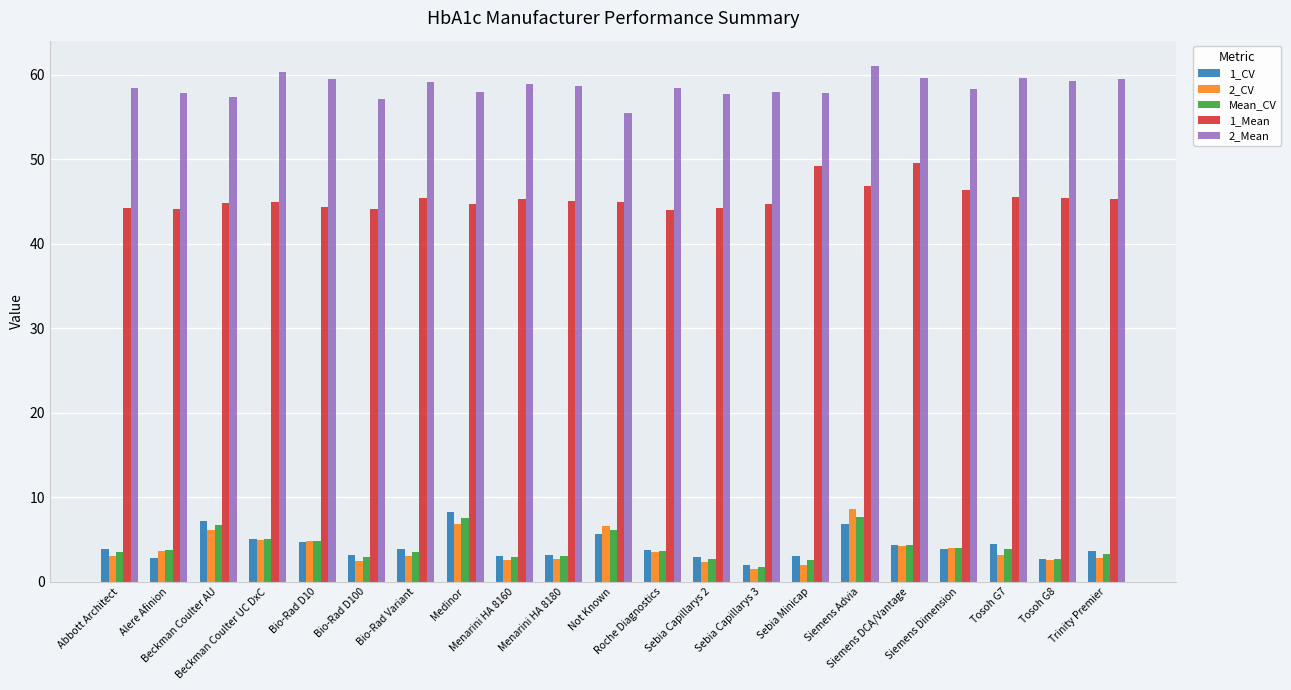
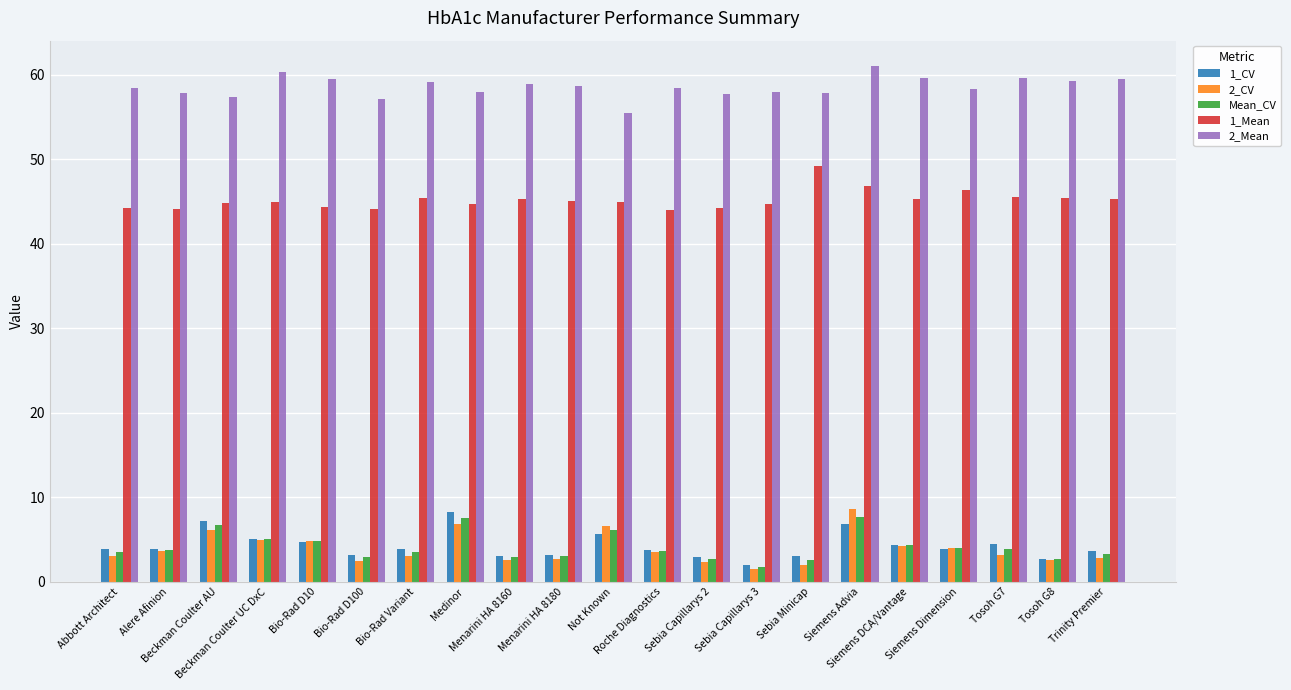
  {
    "1_CV": {
      "Abbott Architect": 4,
-     "Alere Afinion": 3,
+     "Alere Afinion": 4,
      "Beckman Coulter AU": 7,
      "Beckman Coulter UC DxC": 5,
      "Bio-Rad D10": 5,
      "Bio-Rad D100": 3,
      "Bio-Rad Variant": 4,
      "Medinor": 8,
      "Menarini HA 8160": 3,
      "Menarini HA 8180": 3,
      "Not Known": 6,
      "Roche Diagnostics": 4,
      "Sebia Capillarys 2": 3,
      "Sebia Capillarys 3": 2,
      "Sebia Minicap": 3,
      "Siemens Advia": 7,
      "Siemens DCA/Vantage": 4,
      "Siemens Dimension": 4,
      "Tosoh G7": 5,
      "Tosoh G8": 3,
      "Trinity Premier": 4
    },
    "2_CV": {
      "Abbott Architect": 3,
      "Alere Afinion": 4,
      "Beckman Coulter AU": 6,
      "Beckman Coulter UC DxC": 5,
      "Bio-Rad D10": 5,
      "Bio-Rad D100": 3,
      "Bio-Rad Variant": 3,
      "Medinor": 7,
      "Menarini HA 8160": 3,
      "Menarini HA 8180": 3,
      "Not Known": 7,
      "Roche Diagnostics": 4,
      "Sebia Capillarys 2": 2,
      "Sebia Capillarys 3": 2,
      "Sebia Minicap": 2,
      "Siemens Advia": 9,
      "Siemens DCA/Vantage": 4,
      "Siemens Dimension": 4,
      "Tosoh G7": 3,
      "Tosoh G8": 3,
      "Trinity Premier": 3
    },
    "Mean_CV": {
      "Abbott Architect": 4,
      "Alere Afinion": 4,
      "Beckman Coulter AU": 7,
      "Beckman Coulter UC DxC": 5,
      "Bio-Rad D10": 5,
      "Bio-Rad D100": 3,
      "Bio-Rad Variant": 4,
      "Medinor": 8,
      "Menarini HA 8160": 3,
      "Menarini HA 8180": 3,
      "Not Known": 6,
      "Roche Diagnostics": 4,
      "Sebia Capillarys 2": 3,
      "Sebia Capillarys 3": 2,
      "Sebia Minicap": 3,
      "Siemens Advia": 8,
      "Siemens DCA/Vantage": 4,
      "Siemens Dimension": 4,
      "Tosoh G7": 4,
      "Tosoh G8": 3,
      "Trinity Premier": 3
    },
    "1_Mean": {
      "Abbott Architect": 44,
      "Alere Afinion": 44,
      "Beckman Coulter AU": 45,
      "Beckman Coulter UC DxC": 45,
      "Bio-Rad D10": 44,
      "Bio-Rad D100": 44,
      "Bio-Rad Variant": 45,
      "Medinor": 45,
      "Menarini HA 8160": 45,
      "Menarini HA 8180": 45,
      "Not Known": 45,
      "Roche Diagnostics": 44,
      "Sebia Capillarys 2": 44,
      "Sebia Capillarys 3": 45,
      "Sebia Minicap": 49,
      "Siemens Advia": 47,
-     "Siemens DCA/Vantage": 50,
+     "Siemens DCA/Vantage": 45,
      "Siemens Dimension": 46,
      "Tosoh G7": 46,
      "Tosoh G8": 45,
      "Trinity Premier": 45
    },
    "2_Mean": {
      "Abbott Architect": 58,
      "Alere Afinion": 58,
      "Beckman Coulter AU": 57,
      "Beckman Coulter UC DxC": 60,
      "Bio-Rad D10": 60,
      "Bio-Rad D100": 57,
      "Bio-Rad Variant": 59,
      "Medinor": 58,
      "Menarini HA 8160": 59,
      "Menarini HA 8180": 59,
      "Not Known": 56,
      "Roche Diagnostics": 58,
      "Sebia Capillarys 2": 58,
      "Sebia Capillarys 3": 58,
      "Sebia Minicap": 58,
      "Siemens Advia": 61,
      "Siemens DCA/Vantage": 60,
      "Siemens Dimension": 58,
      "Tosoh G7": 60,
      "Tosoh G8": 59,
      "Trinity Premier": 60
    }
  }
